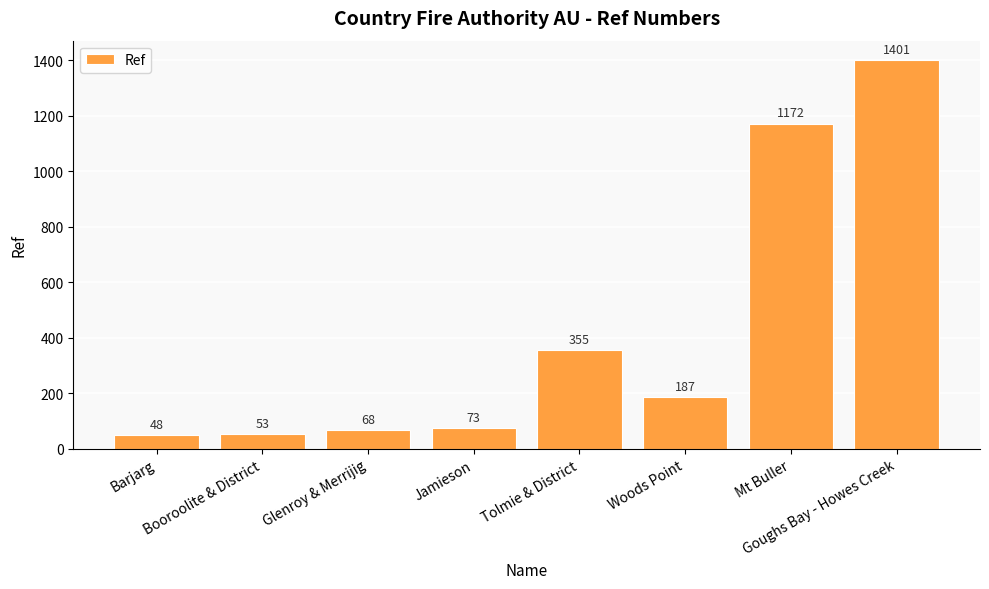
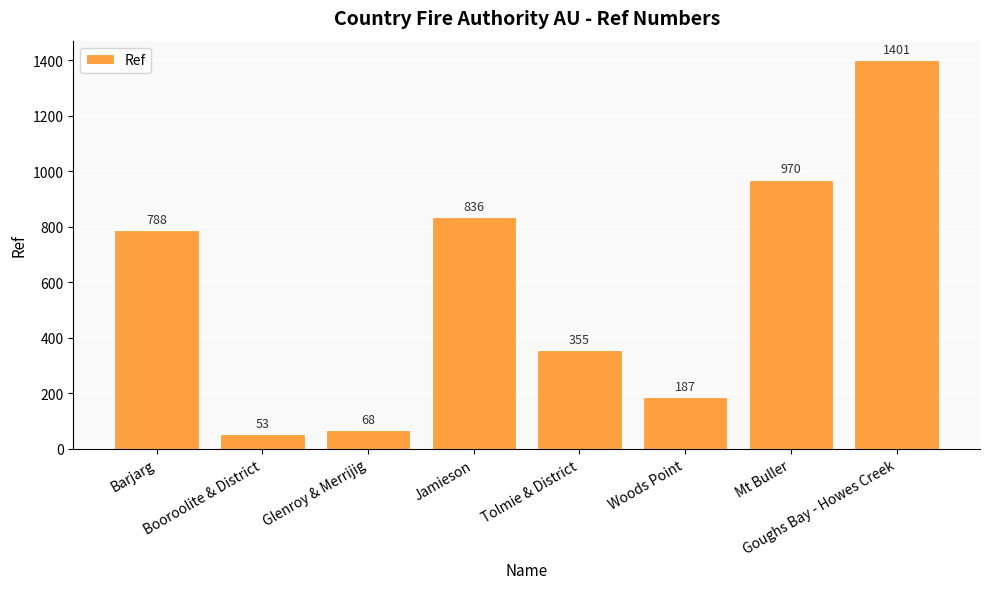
  {
-   "Barjarg": 48,
+   "Barjarg": 788,
    "Booroolite & District": 53,
    "Glenroy & Merrijig": 68,
-   "Jamieson": 73,
+   "Jamieson": 836,
    "Tolmie & District": 355,
    "Woods Point": 187,
-   "Mt Buller": 1172,
+   "Mt Buller": 970,
    "Goughs Bay - Howes Creek": 1401
  }
